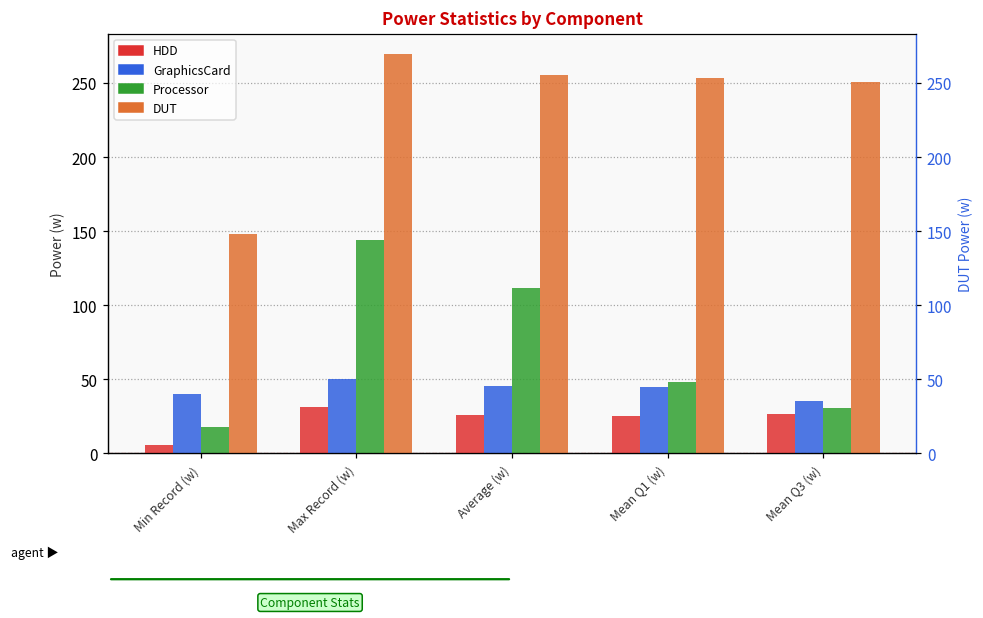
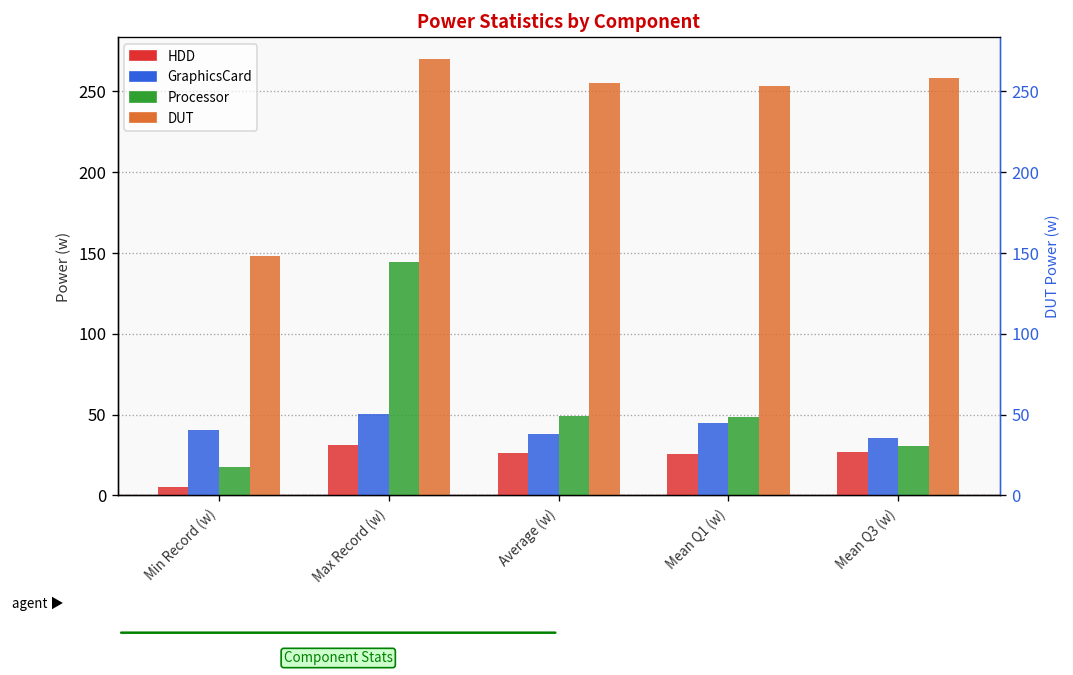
  {
    "HDD": {
      "Min Record (w)": 5,
      "Max Record (w)": 31,
      "Average (w)": 26,
      "Mean Q1 (w)": 25,
      "Mean Q3 (w)": 27
    },
    "GraphicsCard": {
      "Min Record (w)": 40,
      "Max Record (w)": 50,
-     "Average (w)": 45,
+     "Average (w)": 38,
      "Mean Q1 (w)": 45,
      "Mean Q3 (w)": 36
    },
    "Processor": {
      "Min Record (w)": 18,
      "Max Record (w)": 144,
-     "Average (w)": 112,
+     "Average (w)": 49,
      "Mean Q1 (w)": 48,
      "Mean Q3 (w)": 30
    },
    "DUT": {
      "Min Record (w)": 148,
      "Max Record (w)": 270,
      "Average (w)": 255,
      "Mean Q1 (w)": 253,
-     "Mean Q3 (w)": 251
+     "Mean Q3 (w)": 259
    }
  }
